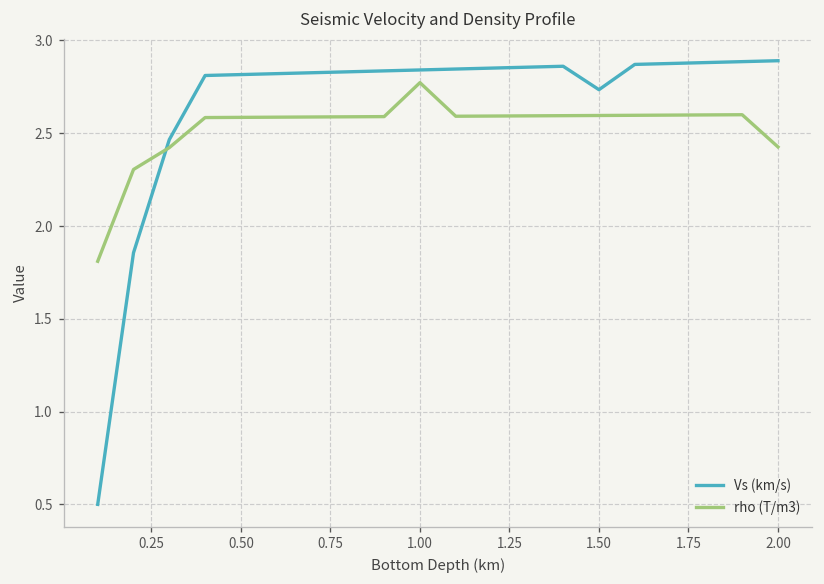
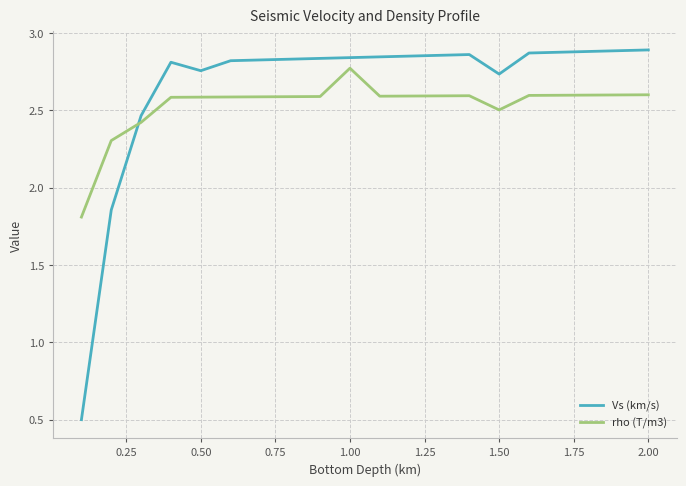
  {
    "Vs (km/s)": {
-     "0.50": 2.82,
+     "0.50": 2.76,
      "1.00": 2.84,
      "1.50": 2.73,
      "2.00": 2.89
    },
    "rho (T/m3)": {
      "0.50": 2.59,
      "1.00": 2.77,
-     "1.50": 2.60,
-     "2.00": 2.43
+     "1.50": 2.50,
+     "2.00": 2.60
    }
  }
